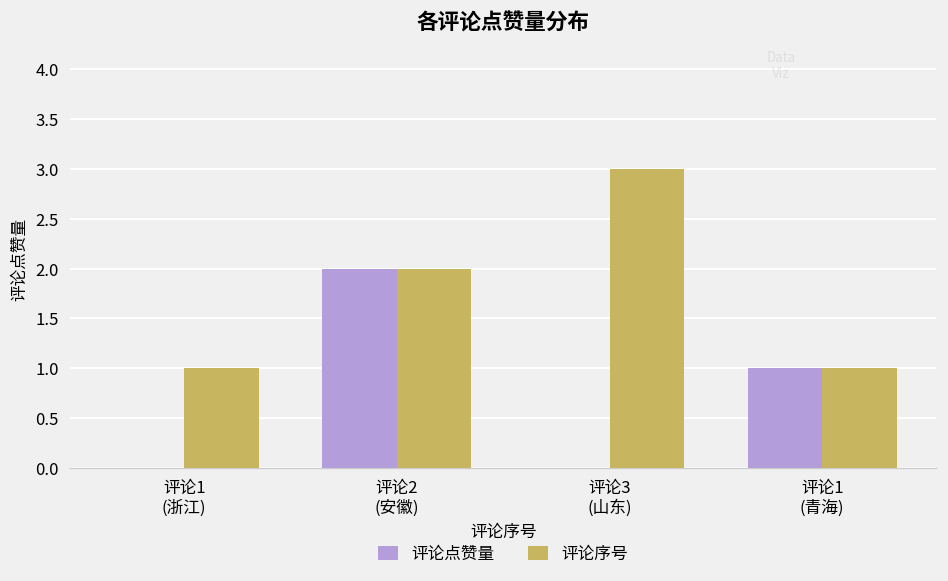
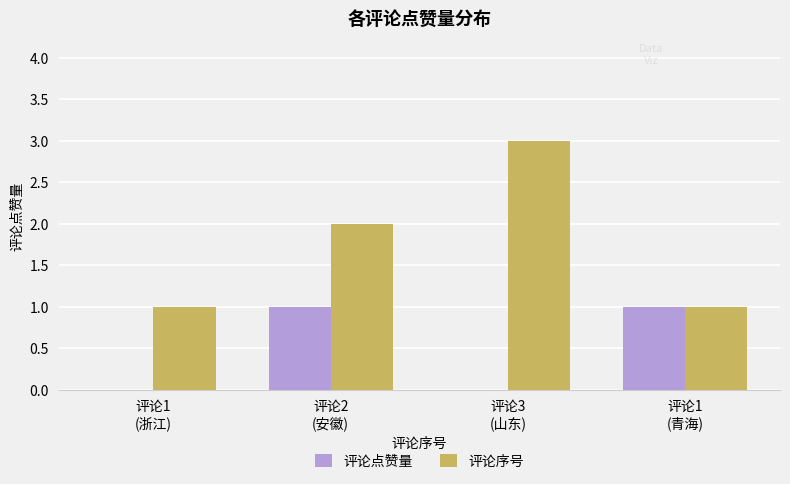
  {
    "评论点赞量": {
      "评论1 (浙江)": 0,
-     "评论2 (安徽)": 2,
+     "评论2 (安徽)": 1,
      "评论3 (山东)": 0,
      "评论1 (青海)": 1
    },
    "评论序号": {
      "评论1 (浙江)": 1,
      "评论2 (安徽)": 2,
      "评论3 (山东)": 3,
      "评论1 (青海)": 1
    }
  }
